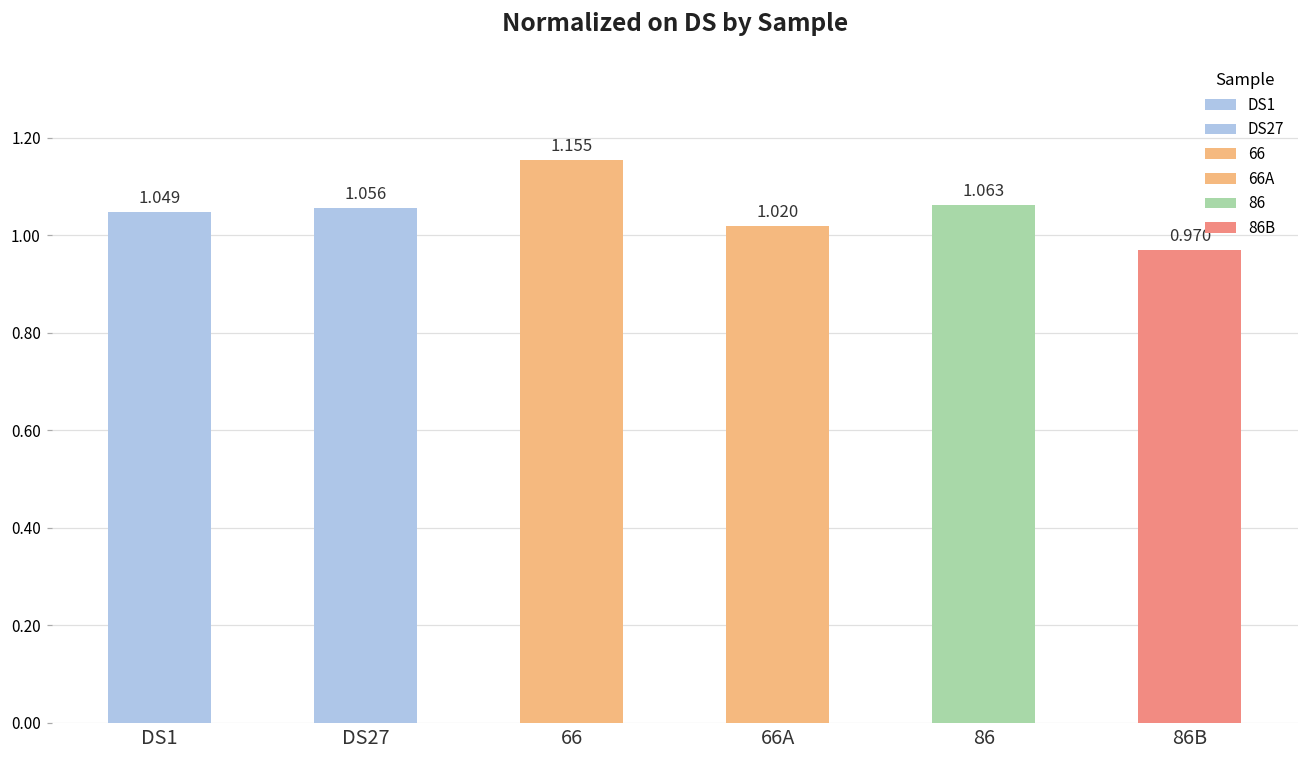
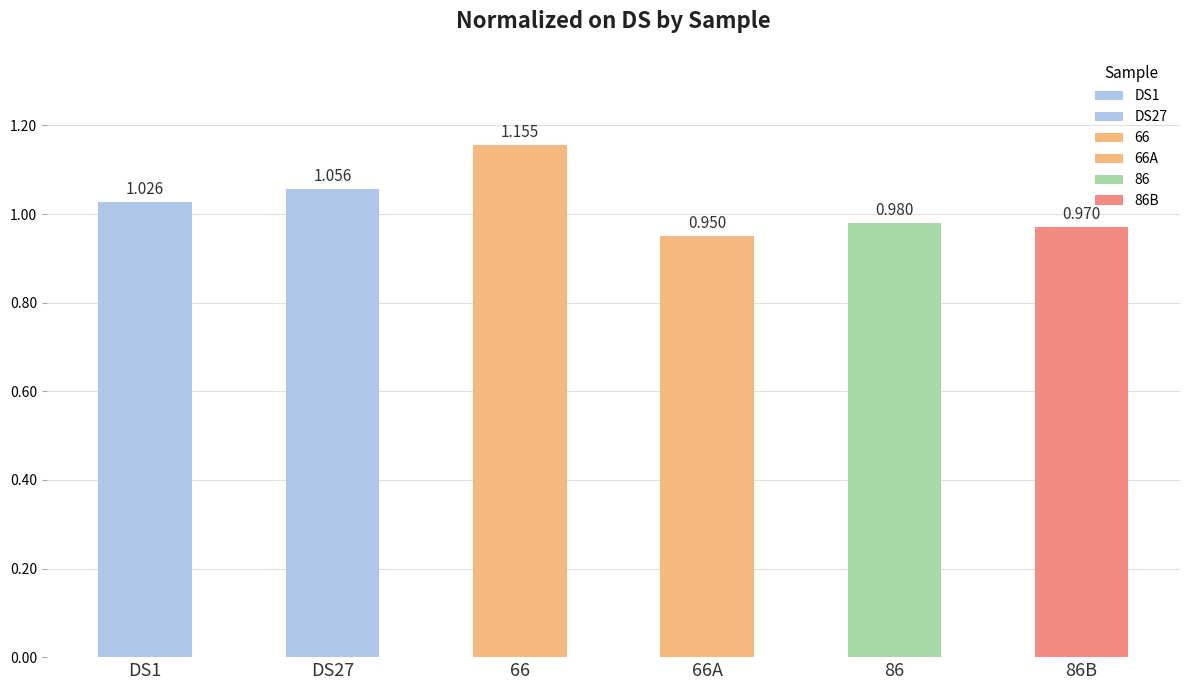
  {
-   "DS1": 1.049,
+   "DS1": 1.026,
    "DS27": 1.056,
    "66": 1.155,
-   "66A": 1.020,
-   "86": 1.063,
+   "66A": 0.950,
+   "86": 0.980,
    "86B": 0.970
  }
